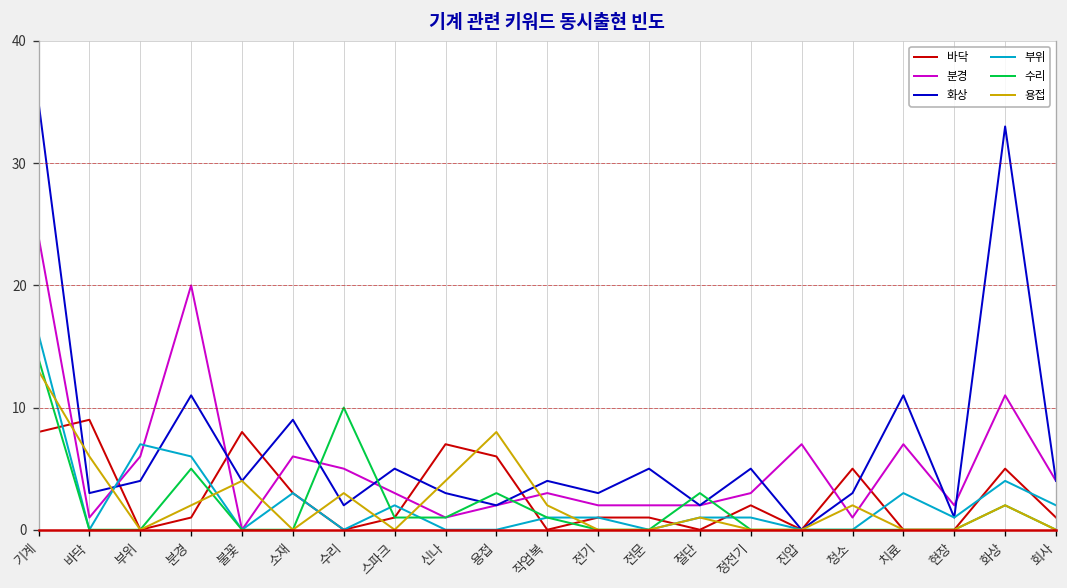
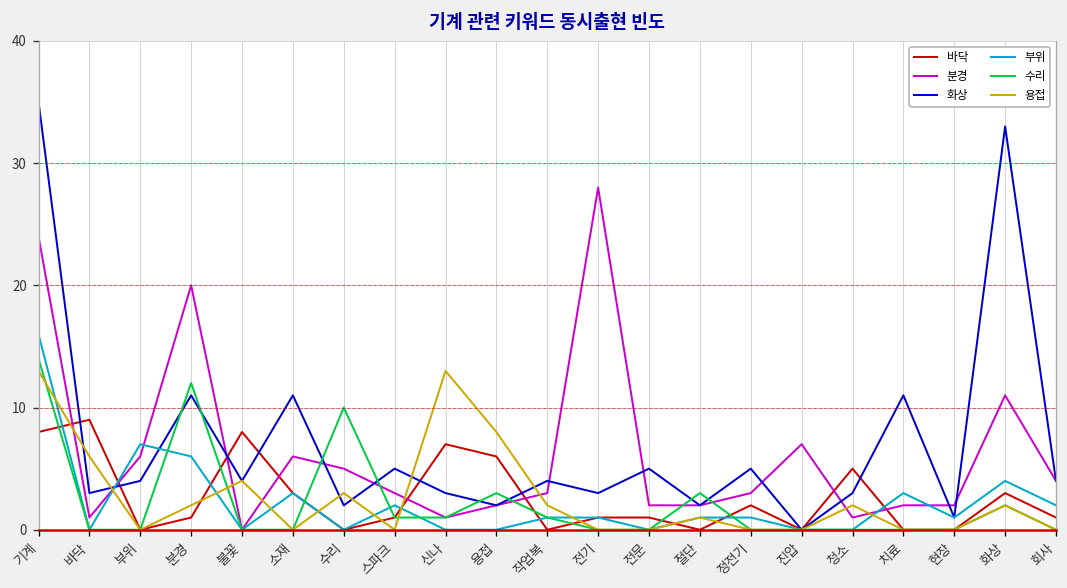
  {
    "바닥": {
      "기계": 8,
      "바닥": 9,
      "분경": 1,
      "불꽃": 8,
      "신나": 7,
      "용접": 6,
      "작업복": 0,
      "전문": 1,
      "절단": 0,
      "정전기": 2,
      "청소": 5,
-     "화상": 5,
+     "화상": 3,
      "회사": 1
    },
    "분경": {
      "기계": 24,
      "바닥": 1,
      "부위": 6,
      "분경": 20,
      "소재": 6,
      "수리": 5,
      "스파크": 3,
      "작업복": 3,
-     "전기": 2,
+     "전기": 28,
      "전문": 2,
      "정전기": 3,
      "진압": 7,
      "청소": 1,
-     "치료": 7,
+     "치료": 2,
      "현장": 2,
      "화상": 11
    },
    "화상": {
      "기계": 35,
      "바닥": 3,
      "부위": 4,
      "분경": 11,
-     "소재": 9,
+     "소재": 11,
      "수리": 2,
      "스파크": 5,
      "신나": 3,
      "작업복": 4,
      "전기": 3,
      "전문": 5,
      "정전기": 5,
      "청소": 3,
      "치료": 11,
      "화상": 33
    },
    "부위": {
      "기계": 16,
      "부위": 7,
      "분경": 6,
      "스파크": 2,
      "신나": 0,
      "용접": 0,
      "정전기": 1,
      "치료": 3,
      "화상": 4,
      "회사": 2
    },
    "수리": {
      "기계": 14,
-     "분경": 5,
+     "분경": 12,
      "수리": 10,
      "용접": 3,
      "절단": 3
    },
    "용접": {
      "기계": 13,
      "바닥": 6,
      "분경": 2,
      "수리": 3,
      "스파크": 0,
-     "신나": 4,
+     "신나": 13,
      "용접": 8,
      "작업복": 2,
      "청소": 2
    }
  }
